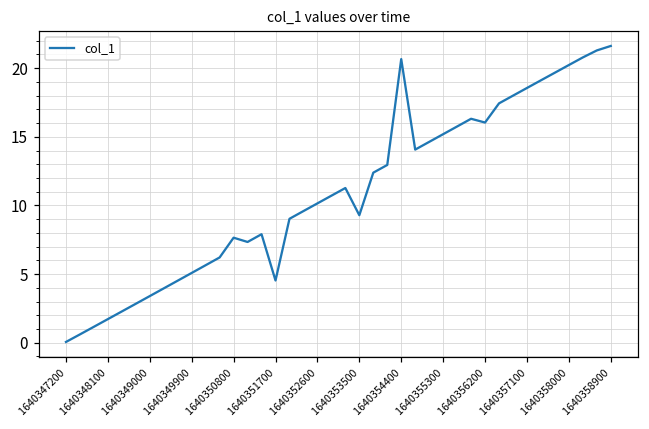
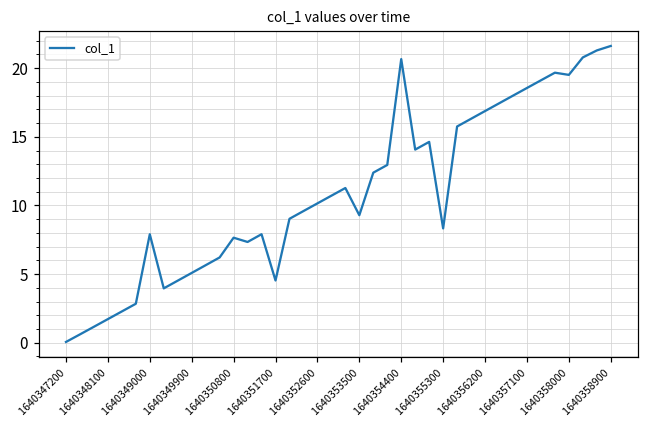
  {
    "1640347200": 0.1,
    "1640348100": 1.7,
-   "1640349000": 3.4,
+   "1640349000": 7.9,
    "1640349900": 5.1,
    "1640350800": 7.7,
    "1640351700": 4.5,
    "1640352600": 10.2,
    "1640353500": 9.3,
    "1640354400": 20.7,
-   "1640355300": 15.2,
-   "1640356200": 16.0,
+   "1640355300": 8.3,
+   "1640356200": 16.9,
    "1640357100": 18.6,
-   "1640358000": 20.2,
+   "1640358000": 19.5,
    "1640358900": 21.6
  }
